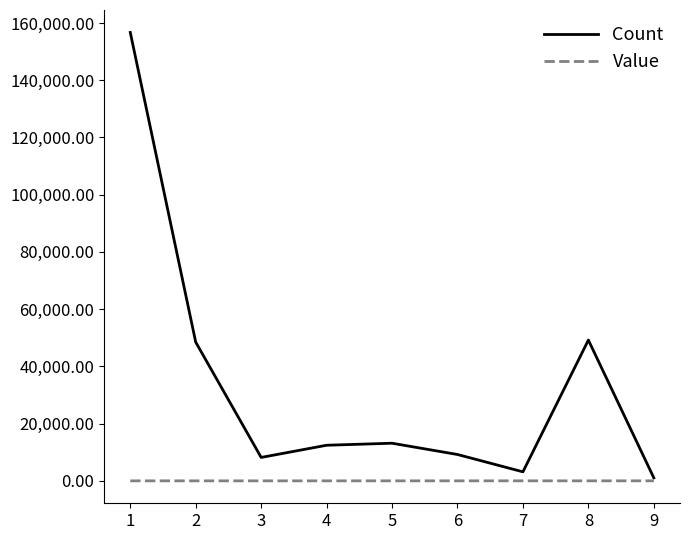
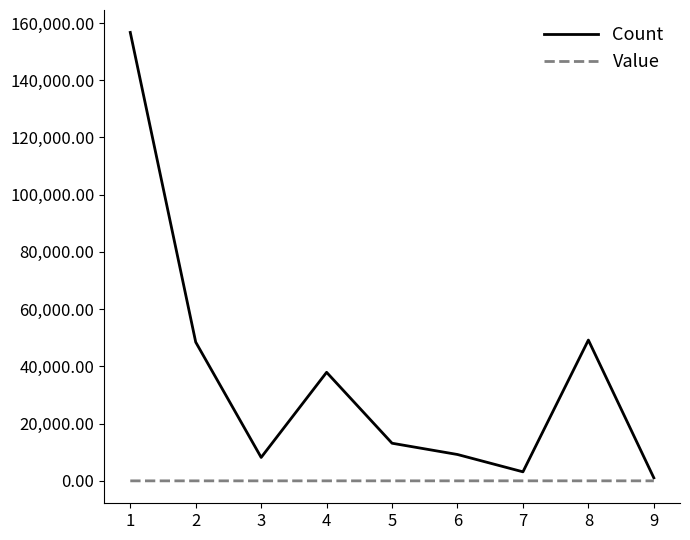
  {
    "Count": {
      "1": "157,000",
      "2": "48,000",
      "3": "8,000",
-     "4": "12,000",
+     "4": "38,000",
      "5": "13,000",
      "6": "9,000",
      "7": "3,000",
      "8": "49,000",
      "9": "1,000"
    },
    "Value": {
      "1": "0",
      "2": "0",
      "3": "0",
      "4": "0",
      "5": "0",
      "6": "0",
      "7": "0",
      "8": "0",
      "9": "0"
    }
  }
